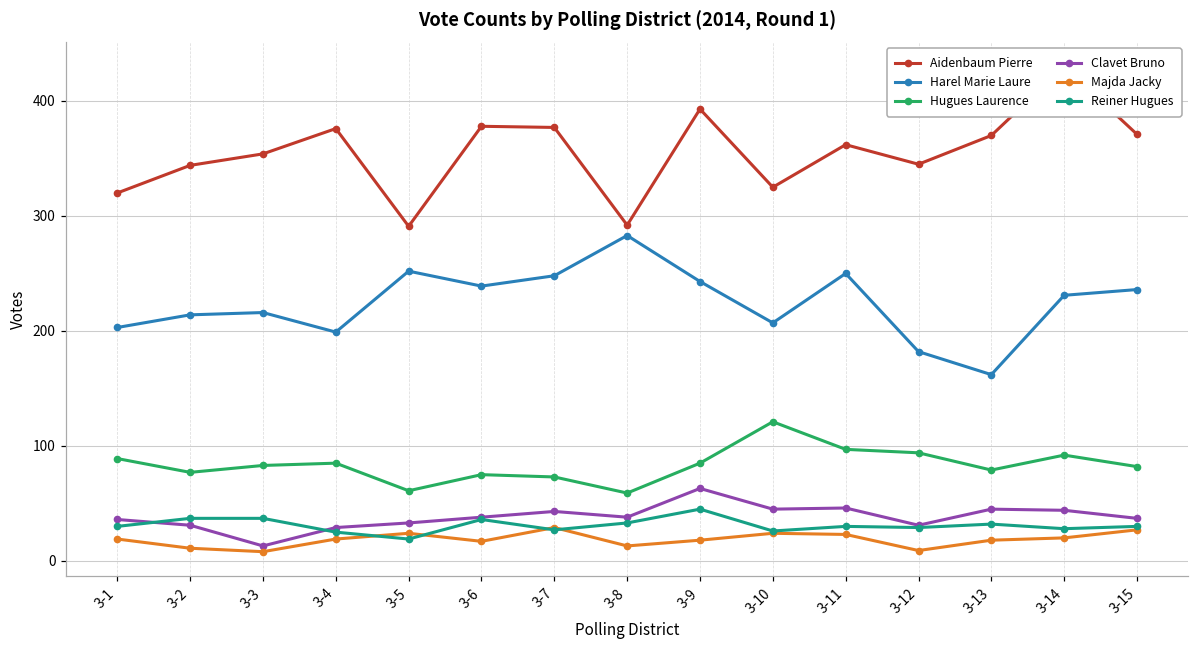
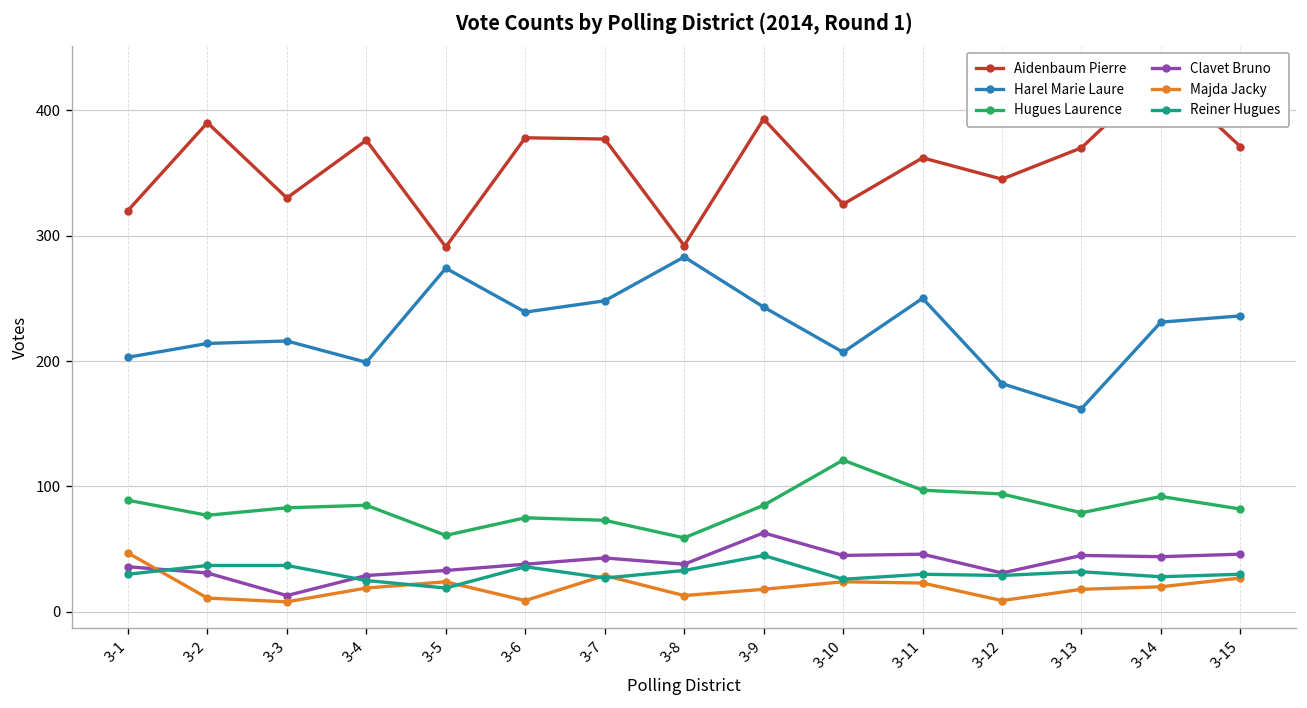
  {
    "Aidenbaum Pierre": {
      "3-1": 320,
-     "3-2": 344,
-     "3-3": 354,
+     "3-2": 390,
+     "3-3": 330,
      "3-4": 376,
      "3-5": 291,
      "3-6": 378,
      "3-7": 377,
      "3-8": 292,
      "3-9": 393,
      "3-10": 325,
      "3-11": 362,
      "3-12": 345,
      "3-13": 370,
      "3-15": 371
    },
    "Harel Marie Laure": {
      "3-1": 203,
      "3-2": 214,
      "3-3": 216,
      "3-4": 199,
-     "3-5": 252,
+     "3-5": 274,
      "3-6": 239,
      "3-7": 248,
      "3-8": 283,
      "3-9": 243,
      "3-10": 207,
      "3-11": 250,
      "3-12": 182,
      "3-13": 162,
      "3-14": 231,
      "3-15": 236
    },
    "Clavet Bruno": {
      "3-1": 36,
      "3-2": 31,
      "3-3": 13,
      "3-4": 29,
      "3-5": 33,
      "3-7": 43,
      "3-8": 38,
      "3-9": 63,
      "3-10": 45,
      "3-11": 46,
      "3-13": 45,
      "3-14": 44,
-     "3-15": 37
+     "3-15": 46
    },
    "Majda Jacky": {
-     "3-1": 19,
+     "3-1": 47,
      "3-2": 11,
      "3-3": 8,
      "3-4": 19,
      "3-5": 24,
-     "3-6": 17,
+     "3-6": 9,
      "3-8": 13,
      "3-9": 18,
      "3-11": 23,
      "3-12": 9,
      "3-13": 18,
      "3-14": 20,
      "3-15": 27
    }
  }
